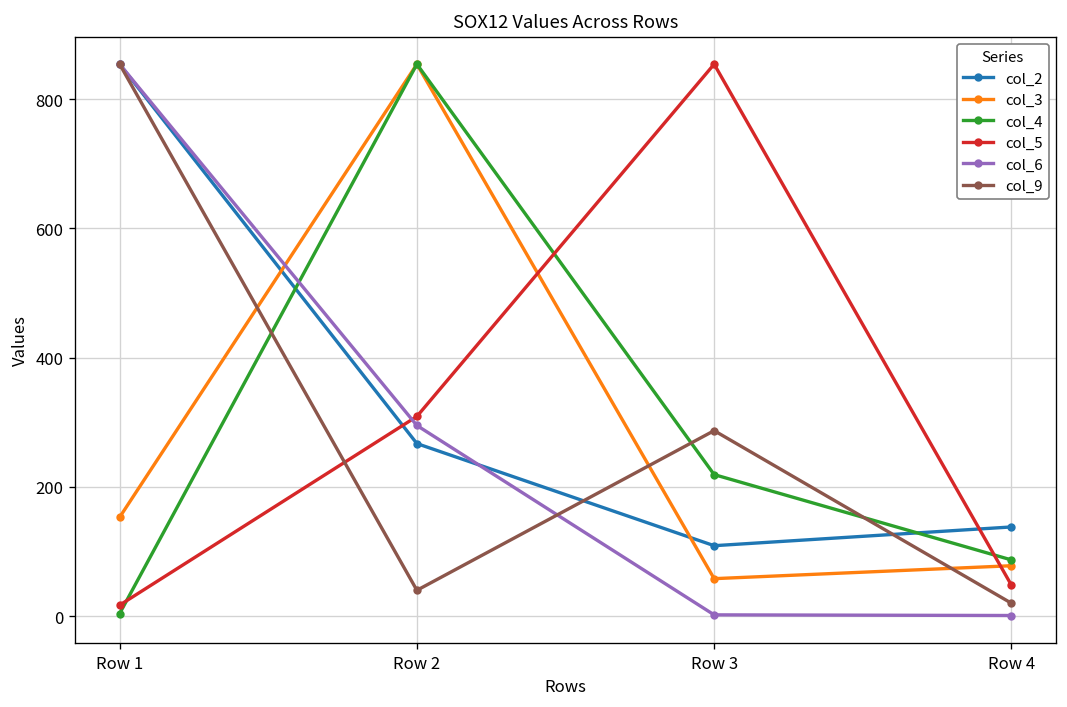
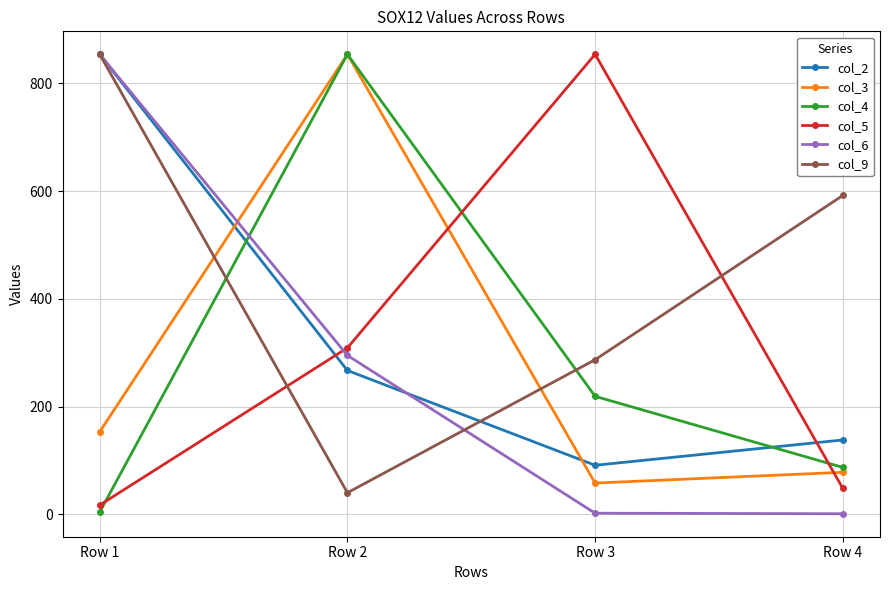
  {
    "col_2": {
      "Row 2": 270,
-     "Row 3": 110,
+     "Row 3": 90,
      "Row 4": 140
    },
    "col_3": {
      "Row 1": 150,
      "Row 3": 60,
      "Row 4": 80
    },
    "col_4": {
      "Row 1": 0,
      "Row 3": 220,
      "Row 4": 90
    },
    "col_5": {
      "Row 1": 20,
      "Row 2": 310,
      "Row 3": 850,
      "Row 4": 50
    },
    "col_6": {
      "Row 2": 300,
      "Row 3": 0,
      "Row 4": 0
    },
    "col_9": {
      "Row 2": 40,
      "Row 3": 290,
-     "Row 4": 20
+     "Row 4": 590
    }
  }
